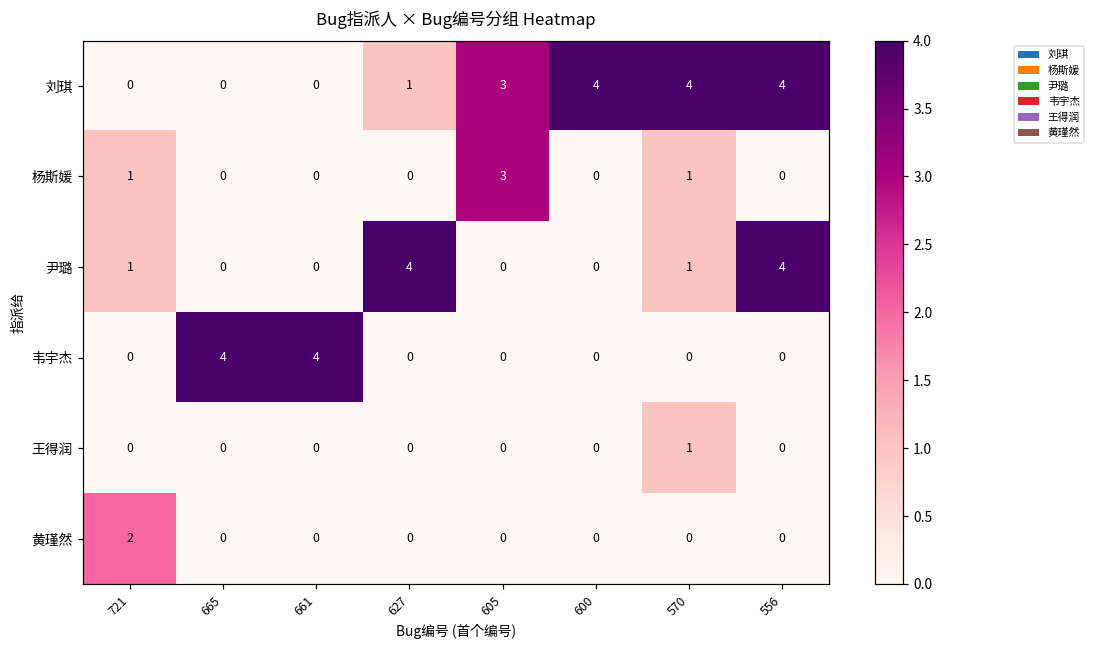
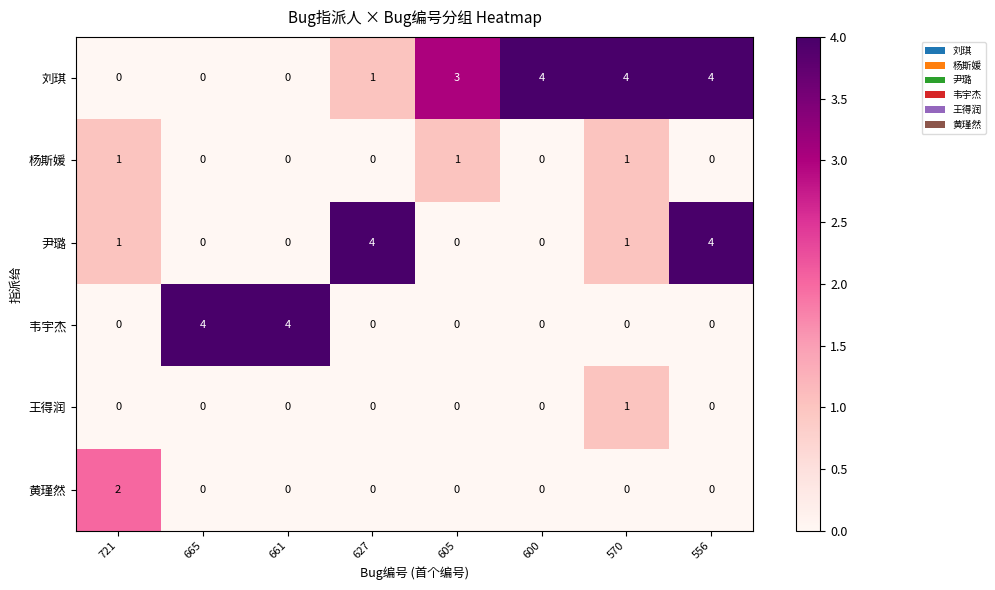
  {
    "刘琪": {
      "721": 0,
      "665": 0,
      "661": 0,
      "627": 1,
      "605": 3,
      "600": 4,
      "570": 4,
      "556": 4
    },
    "杨斯媛": {
      "721": 1,
      "665": 0,
      "661": 0,
      "627": 0,
-     "605": 3,
+     "605": 1,
      "600": 0,
      "570": 1,
      "556": 0
    },
    "尹璐": {
      "721": 1,
      "665": 0,
      "661": 0,
      "627": 4,
      "605": 0,
      "600": 0,
      "570": 1,
      "556": 4
    },
    "韦宇杰": {
      "721": 0,
      "665": 4,
      "661": 4,
      "627": 0,
      "605": 0,
      "600": 0,
      "570": 0,
      "556": 0
    },
    "王得润": {
      "721": 0,
      "665": 0,
      "661": 0,
      "627": 0,
      "605": 0,
      "600": 0,
      "570": 1,
      "556": 0
    },
    "黄瑾然": {
      "721": 2,
      "665": 0,
      "661": 0,
      "627": 0,
      "605": 0,
      "600": 0,
      "570": 0,
      "556": 0
    }
  }
